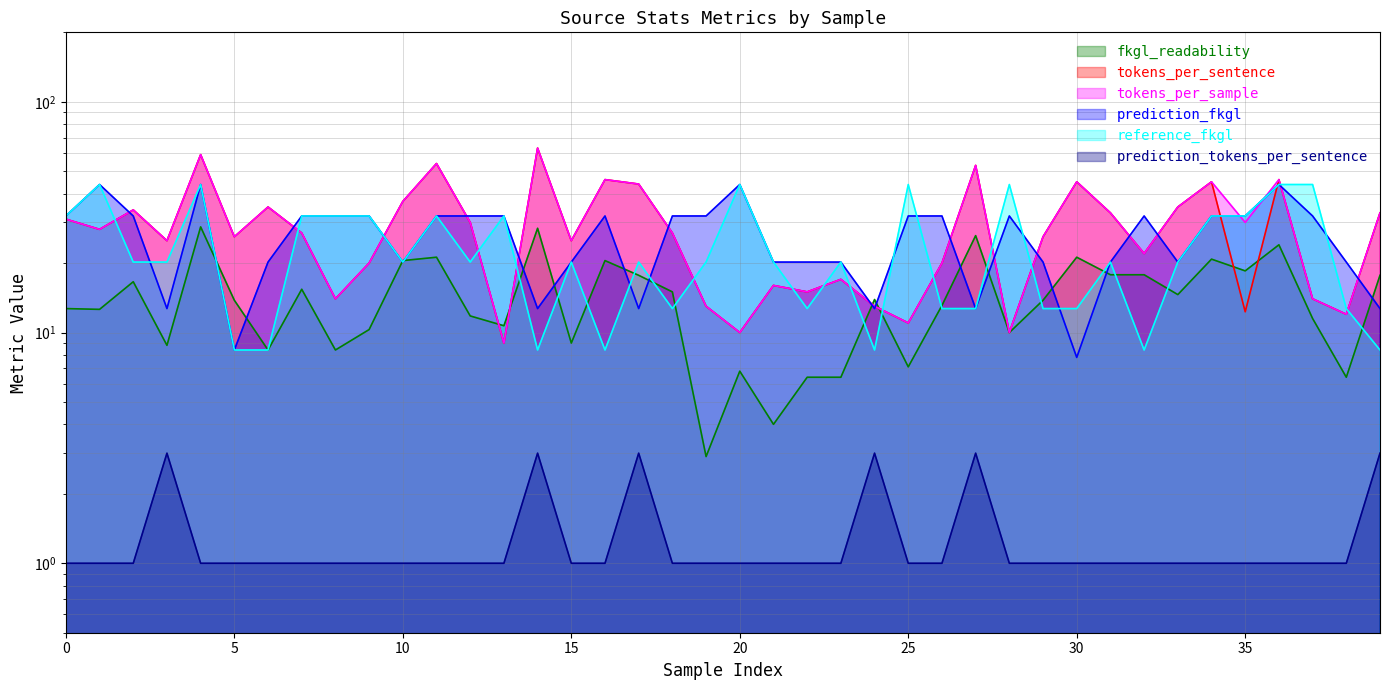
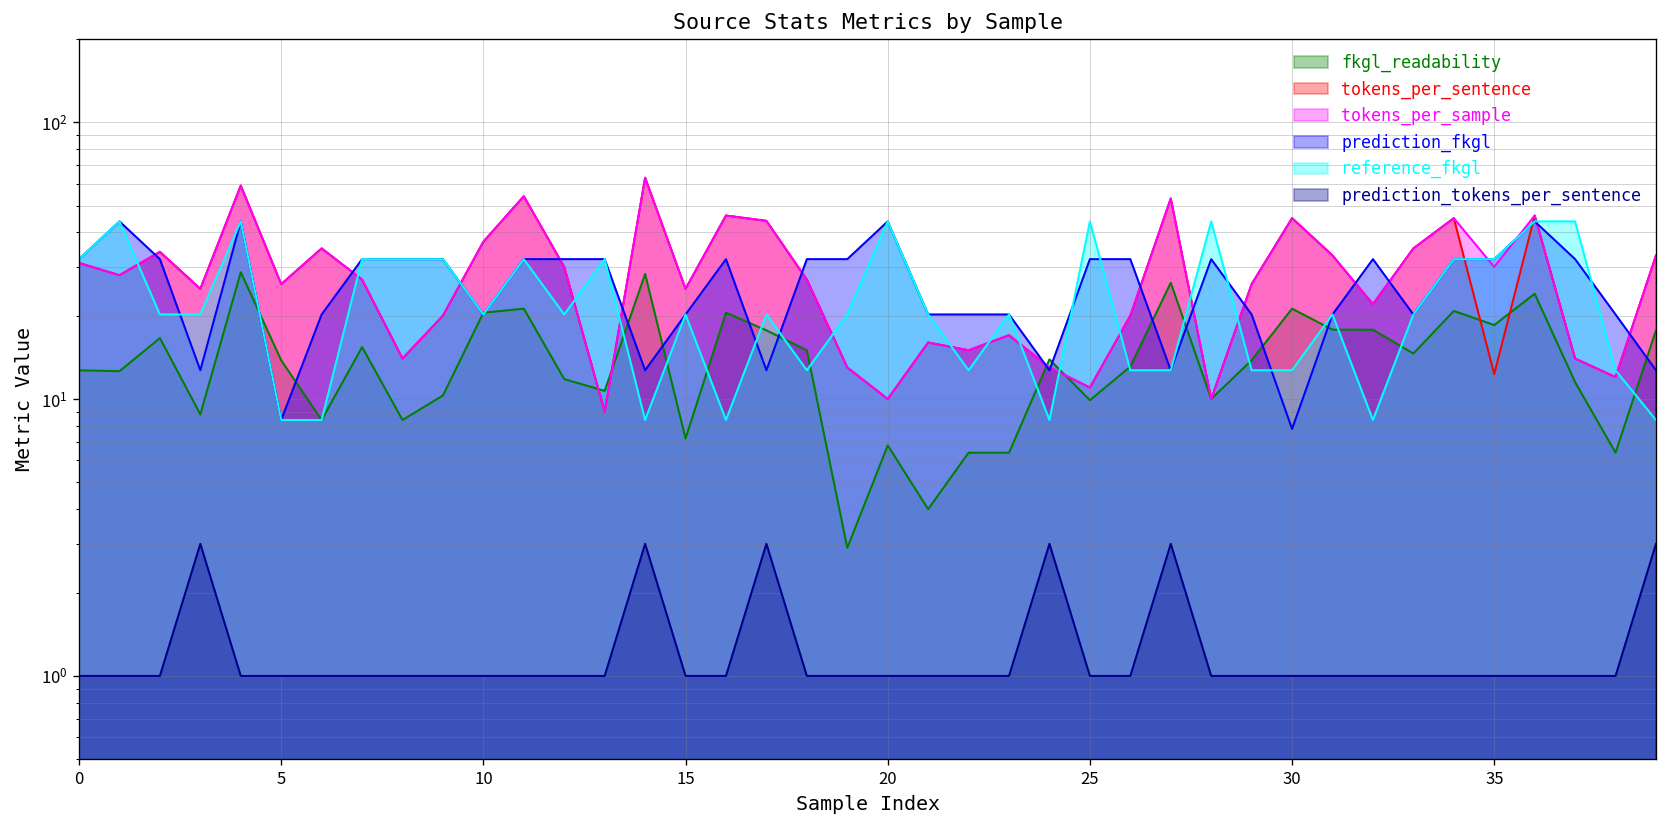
  {
    "fkgl_readability": {
      "0": 13,
      "5": 14,
-     "15": 9.0,
+     "15": 7.2,
      "20": 6.8,
-     "25": 7.1,
+     "25": 9.9,
      "30": 21,
      "35": 19
    },
    "tokens_per_sentence": {
      "35": 12
    },
    "tokens_per_sample": {
      "35": 30
    },
    "prediction_fkgl": {
      "25": 32,
      "30": 7.8
    },
    "reference_fkgl": {
      "25": 44,
      "30": 13
    },
    "prediction_tokens_per_sentence": {
      "0": 1.0,
      "5": 1.0,
      "10": 1.0,
      "15": 1.0,
      "20": 1.0,
      "25": 1.0,
      "30": 1.0,
      "35": 1.0
    }
  }
